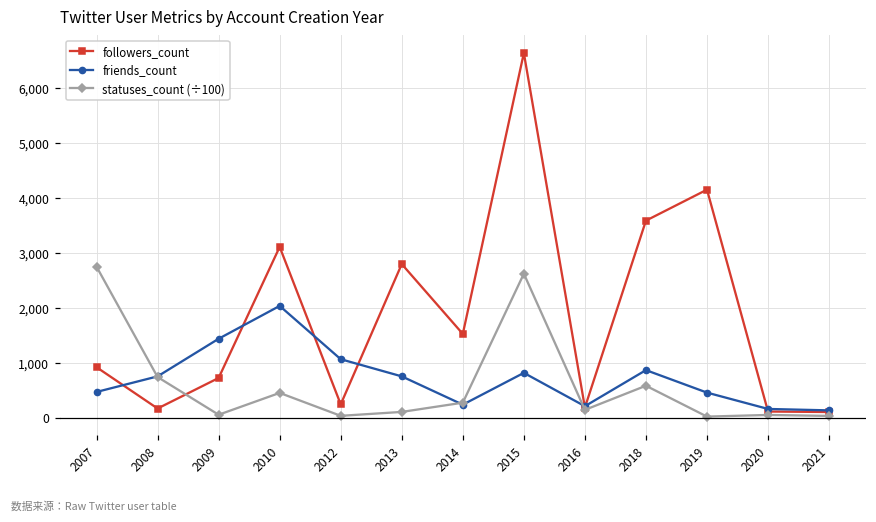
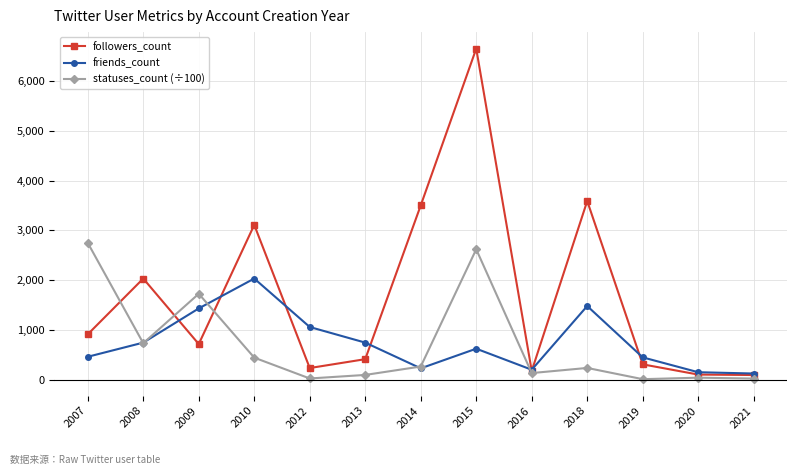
  {
    "followers_count": {
      "2007": "900",
-     "2008": "200",
+     "2008": "2,000",
      "2009": "700",
      "2010": "3,100",
      "2012": "200",
-     "2013": "2,800",
-     "2014": "1,500",
+     "2013": "400",
+     "2014": "3,500",
      "2015": "6,600",
      "2018": "3,600",
-     "2019": "4,200"
+     "2019": "300"
    },
    "friends_count": {
      "2007": "500",
      "2009": "1,400",
      "2010": "2,000",
      "2012": "1,100",
      "2013": "800",
-     "2015": "800",
-     "2018": "900",
+     "2015": "600",
+     "2018": "1,500",
      "2019": "500"
    },
    "statuses_count (÷100)": {
      "2007": "2,800",
-     "2009": "100",
+     "2009": "1,700",
      "2010": "400",
      "2012": "0",
      "2013": "100",
      "2015": "2,600",
-     "2018": "600",
+     "2018": "200",
      "2019": "0",
      "2020": "0",
      "2021": "0"
    }
  }
